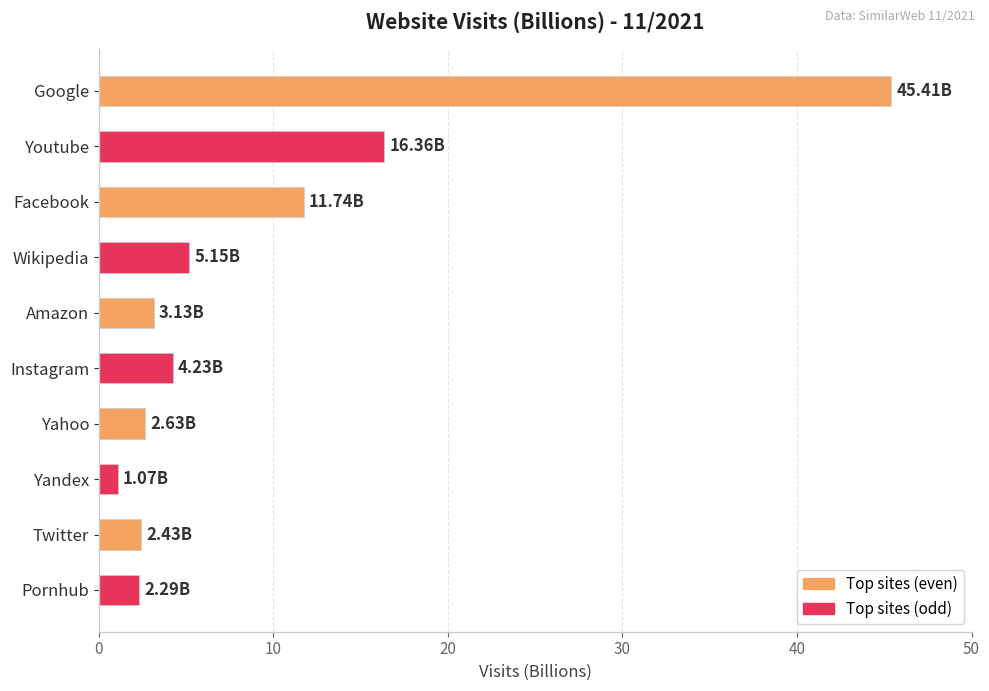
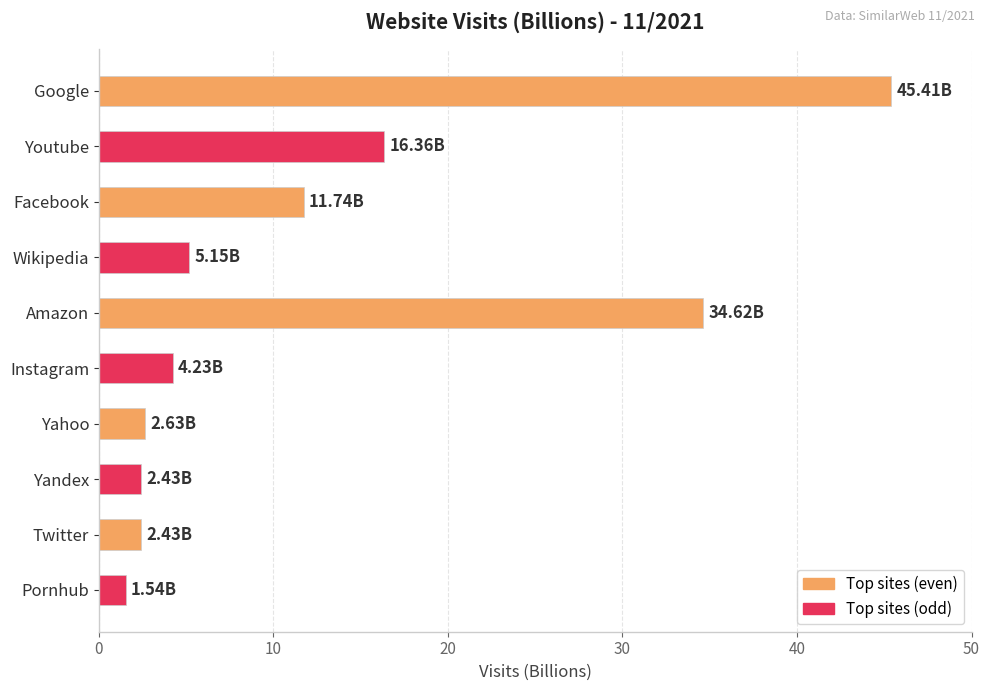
  {
    "Google": "45.41B",
    "Youtube": "16.36B",
    "Facebook": "11.74B",
    "Wikipedia": "5.15B",
-   "Amazon": "3.13B",
+   "Amazon": "34.62B",
    "Instagram": "4.23B",
    "Yahoo": "2.63B",
-   "Yandex": "1.07B",
+   "Yandex": "2.43B",
    "Twitter": "2.43B",
-   "Pornhub": "2.29B"
+   "Pornhub": "1.54B"
  }
